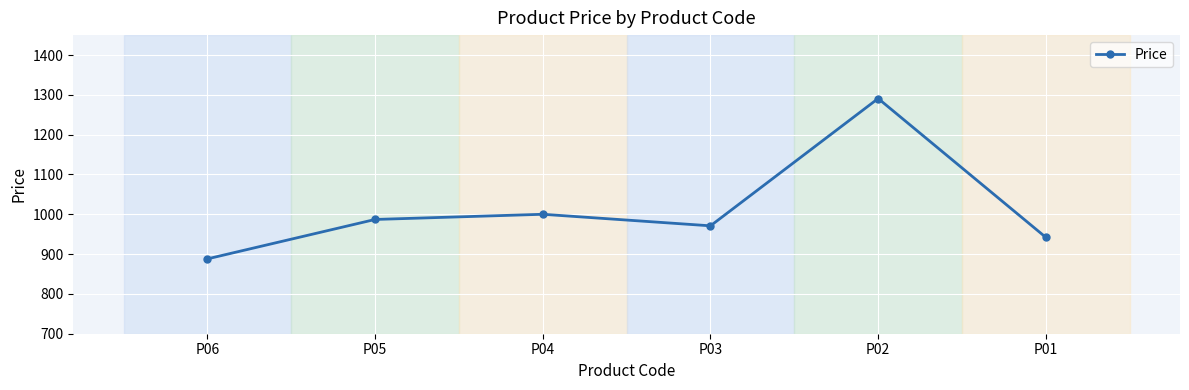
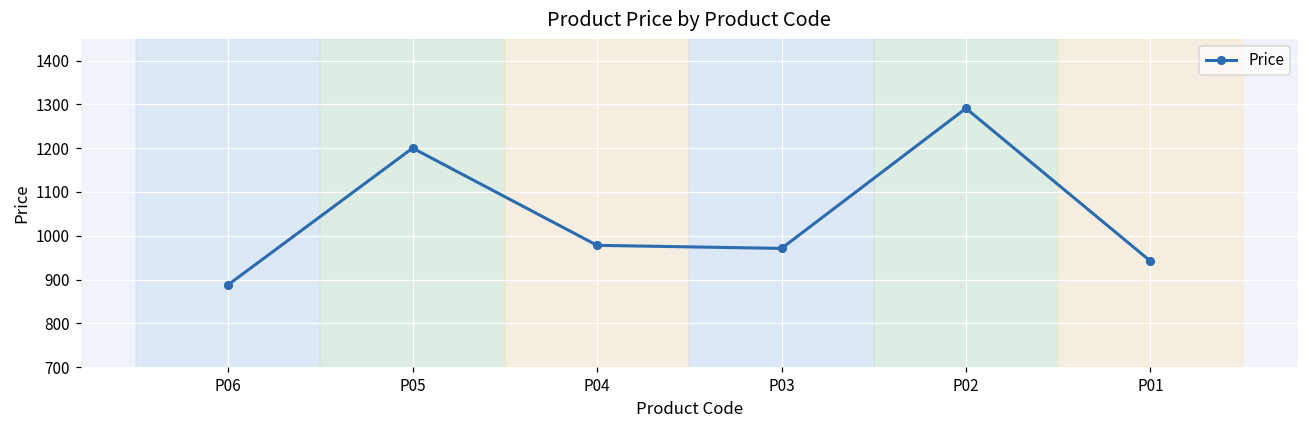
  {
    "P06": 890,
-   "P05": 990,
-   "P04": 1000,
+   "P05": 1200,
+   "P04": 980,
    "P03": 970,
    "P02": 1290,
    "P01": 940
  }
